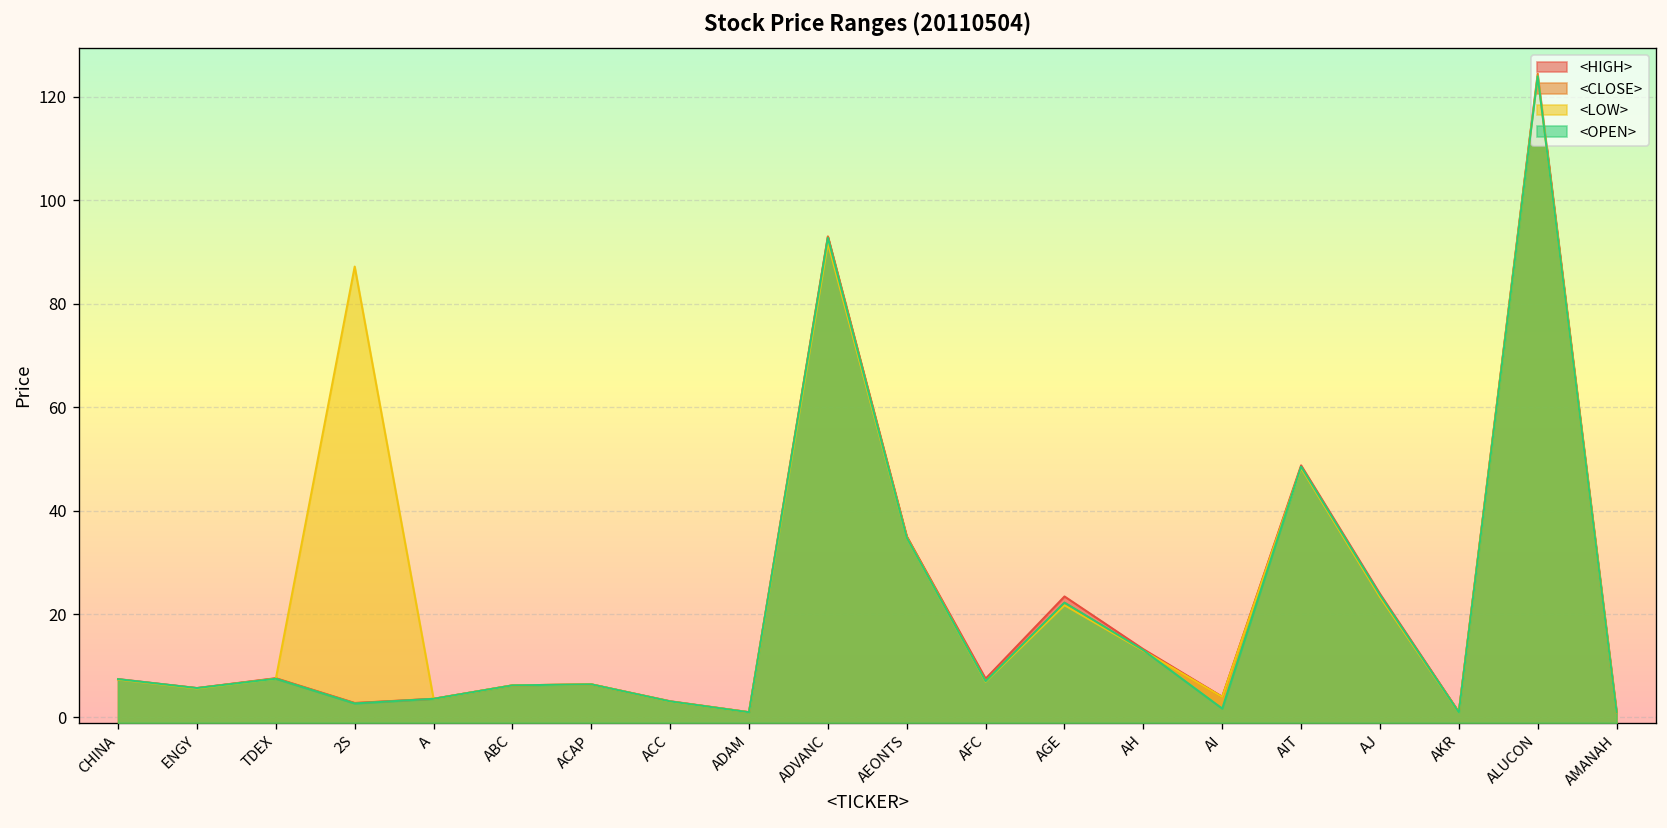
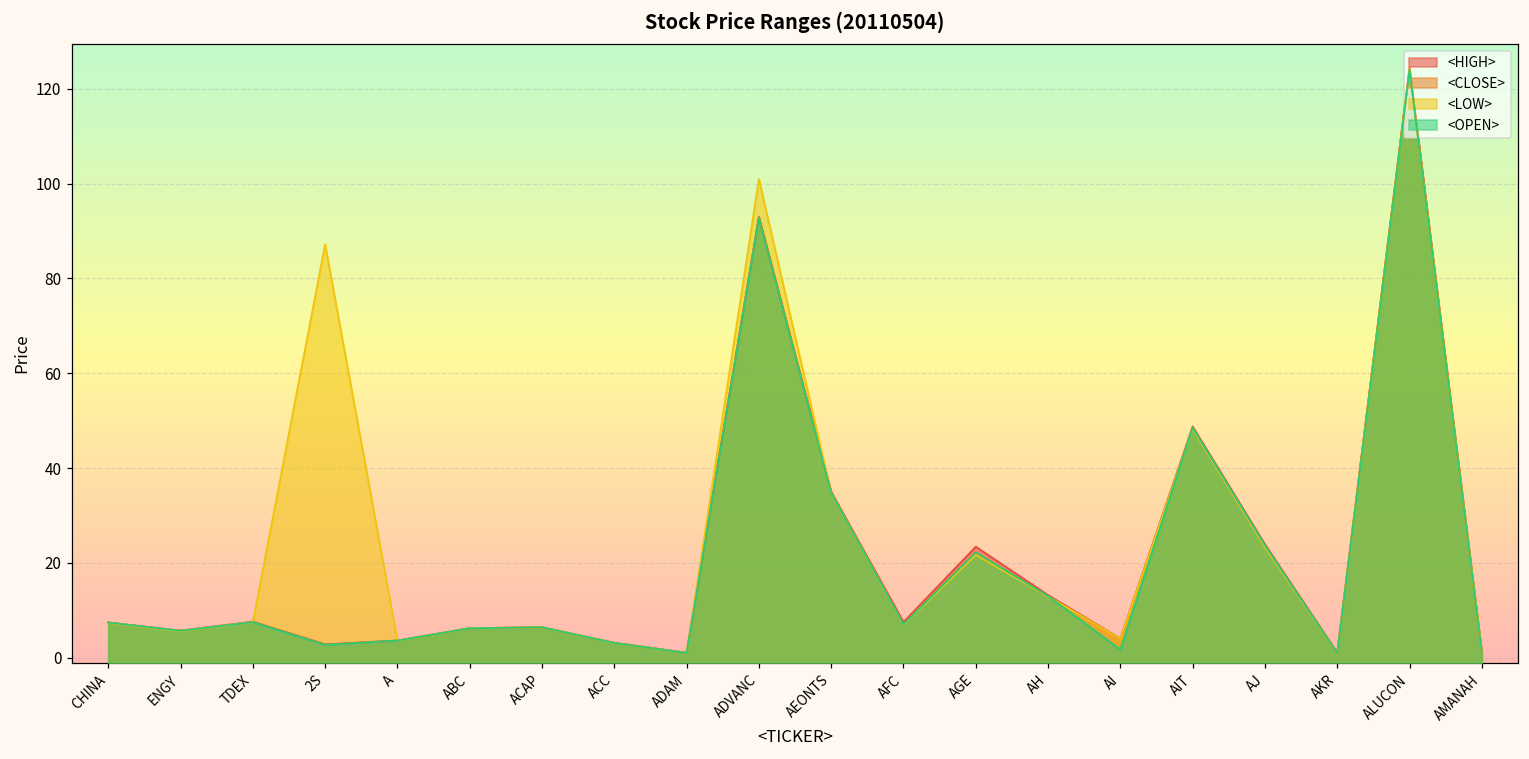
  {
    "<LOW>": {
      "2S": 87,
-     "ADVANC": 92
+     "ADVANC": 101
    },
    "<OPEN>": {
      "AI": 2
    }
  }
